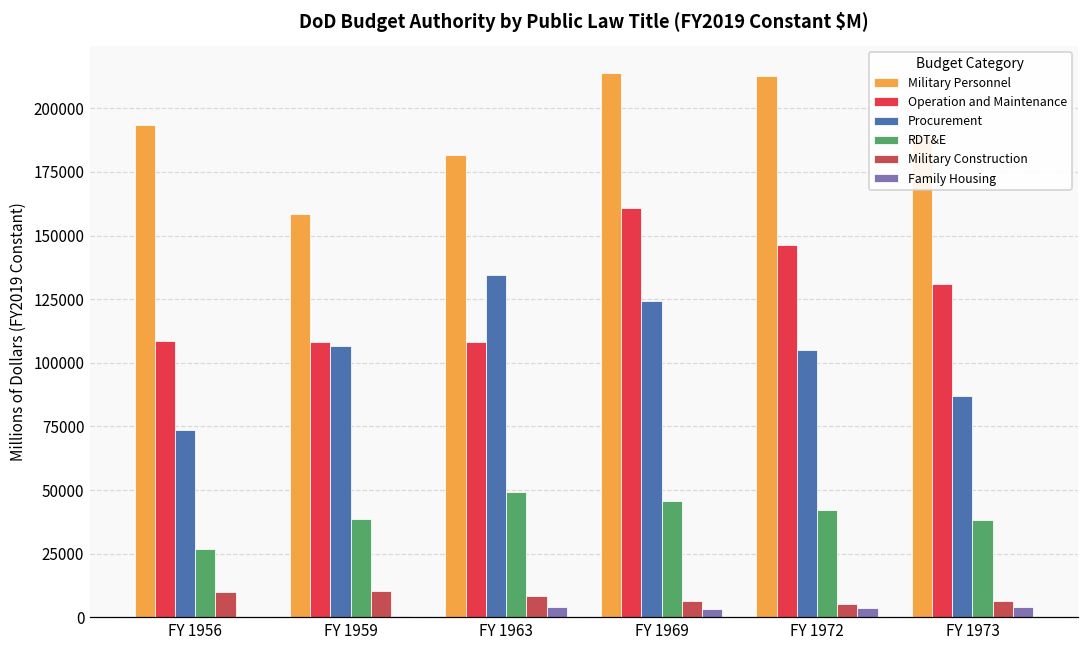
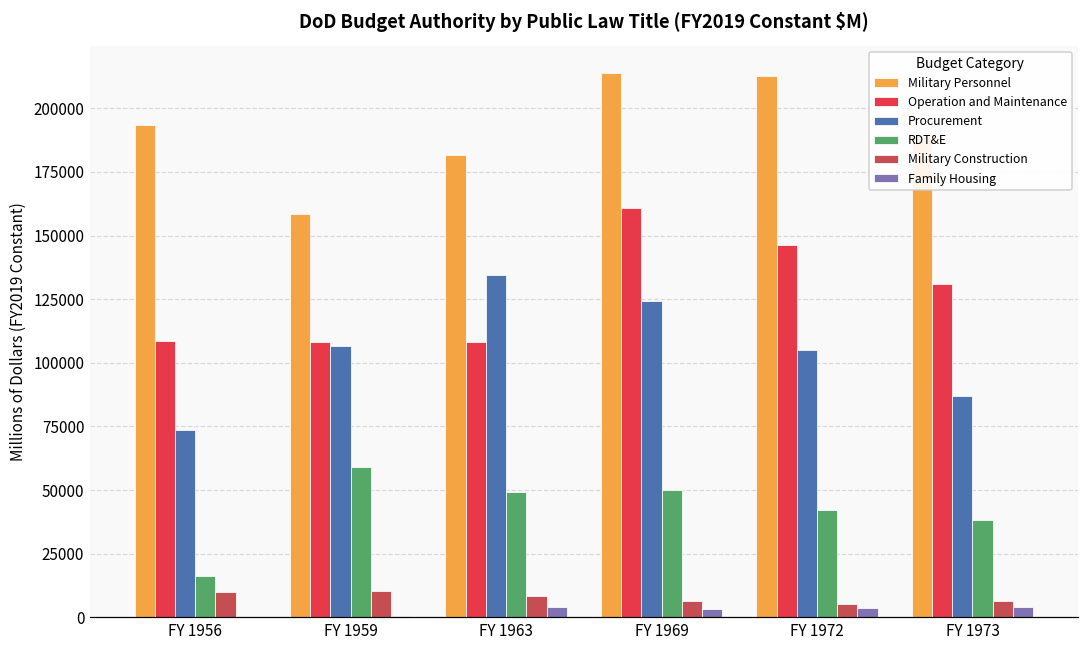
  {
    "Military Personnel": {
      "FY 1956": 194000,
      "FY 1959": 158000,
      "FY 1963": 182000,
      "FY 1969": 214000,
      "FY 1972": 213000
    },
    "RDT&E": {
-     "FY 1956": 27000,
-     "FY 1959": 39000,
+     "FY 1956": 16000,
+     "FY 1959": 59000,
      "FY 1963": 49000,
-     "FY 1969": 46000,
+     "FY 1969": 50000,
      "FY 1972": 42000,
      "FY 1973": 38000
    }
  }
